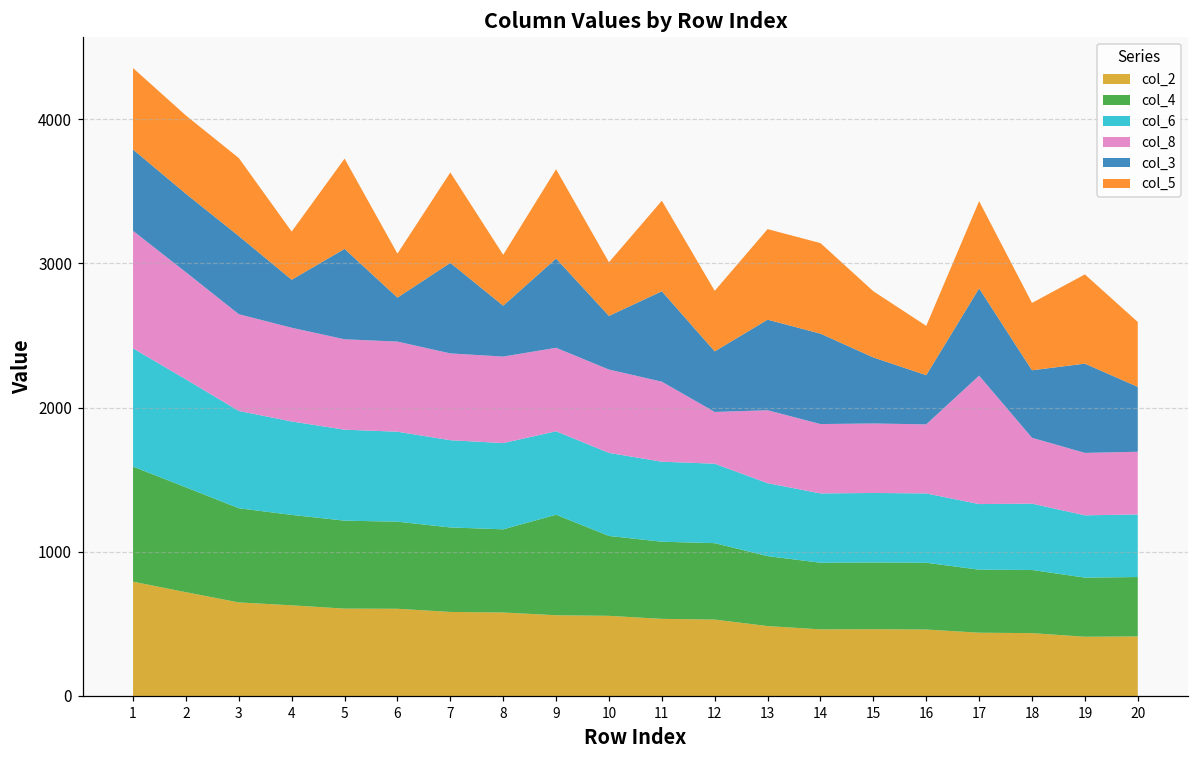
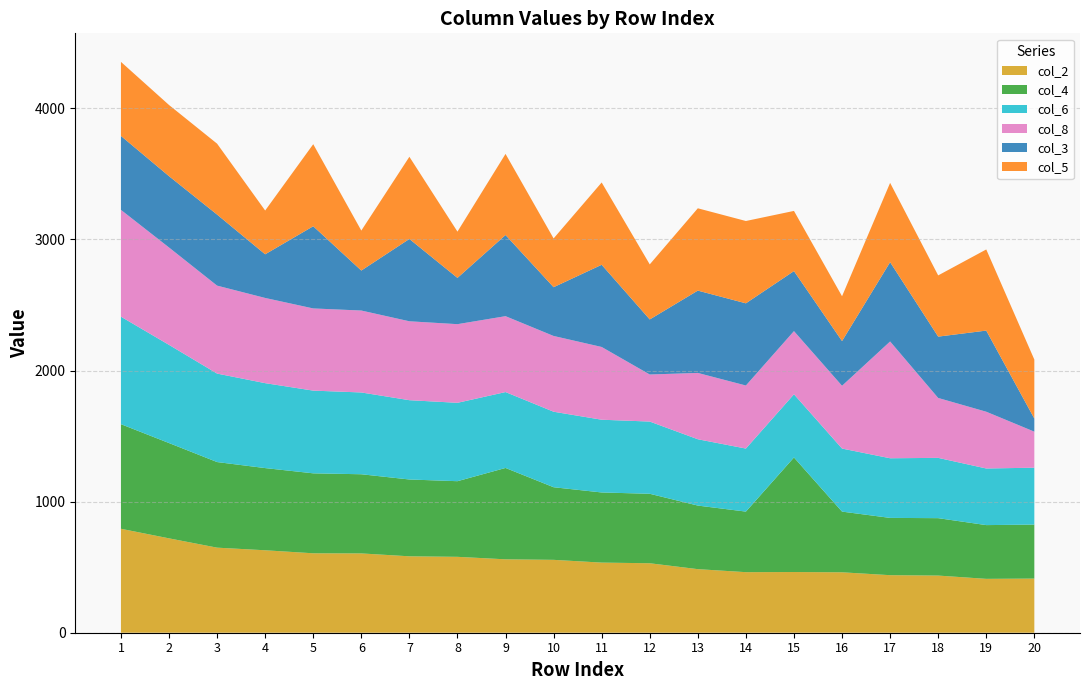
  {
    "col_4": {
      "1": 800,
      "2": 730,
      "3": 650,
      "4": 630,
      "5": 610,
      "6": 600,
      "7": 590,
      "8": 580,
      "9": 700,
      "10": 550,
      "11": 540,
      "12": 530,
      "13": 490,
      "14": 460,
-     "15": 460,
+     "15": 870,
      "16": 460,
      "17": 440,
      "18": 440,
      "19": 410,
      "20": 410
    },
    "col_6": {
      "1": 820,
      "2": 750,
      "3": 680,
      "4": 650,
      "5": 630,
      "6": 620,
      "7": 610,
      "8": 600,
      "9": 580,
      "10": 580,
      "11": 560,
      "12": 550,
      "13": 510,
      "14": 480,
      "15": 480,
      "16": 480,
      "17": 460,
      "18": 460,
      "19": 430,
      "20": 430
    },
    "col_8": {
      "1": 820,
      "2": 740,
      "3": 670,
      "4": 650,
      "5": 630,
      "6": 630,
      "7": 600,
      "8": 600,
      "9": 580,
      "10": 580,
      "11": 560,
      "12": 360,
      "13": 510,
      "14": 480,
      "15": 480,
      "16": 480,
      "17": 890,
      "18": 460,
      "19": 430,
-     "20": 440
+     "20": 280
    },
    "col_3": {
      "1": 560,
      "2": 540,
      "3": 540,
      "4": 330,
      "5": 630,
      "6": 310,
      "7": 630,
      "8": 350,
      "9": 620,
      "10": 370,
      "11": 630,
      "12": 420,
      "13": 630,
      "14": 630,
      "15": 460,
      "16": 340,
      "17": 610,
      "18": 470,
      "19": 620,
-     "20": 450
+     "20": 100
    }
  }
